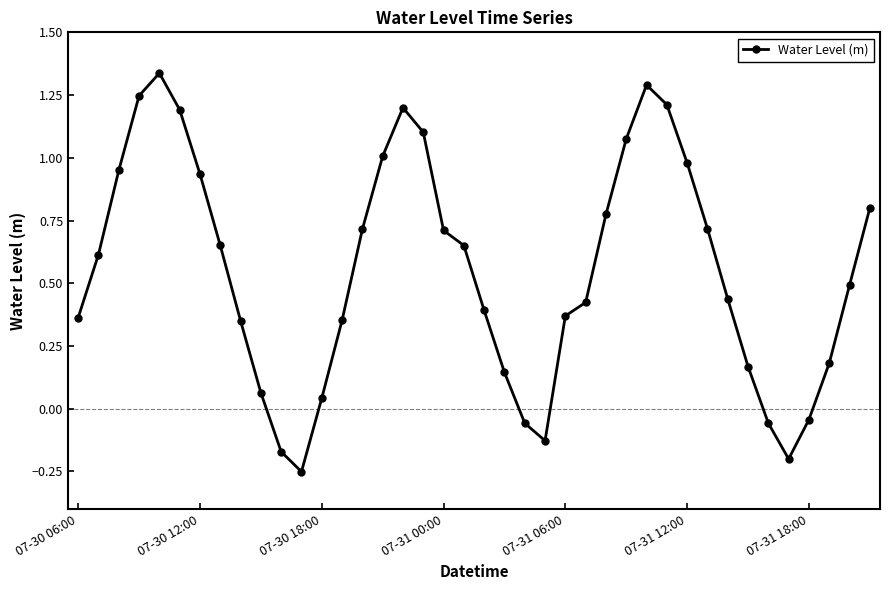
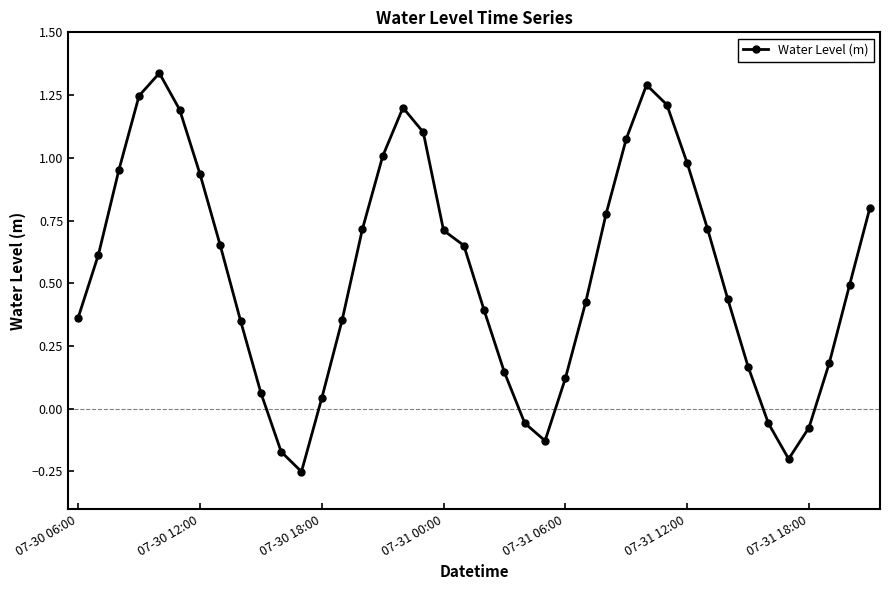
  {
    "07-30 06:00": 0.36,
    "07-30 12:00": 0.94,
    "07-30 18:00": 0.04,
    "07-31 00:00": 0.71,
-   "07-31 06:00": 0.37,
+   "07-31 06:00": 0.12,
    "07-31 12:00": 0.98,
-   "07-31 18:00": -0.04
+   "07-31 18:00": -0.08
  }
